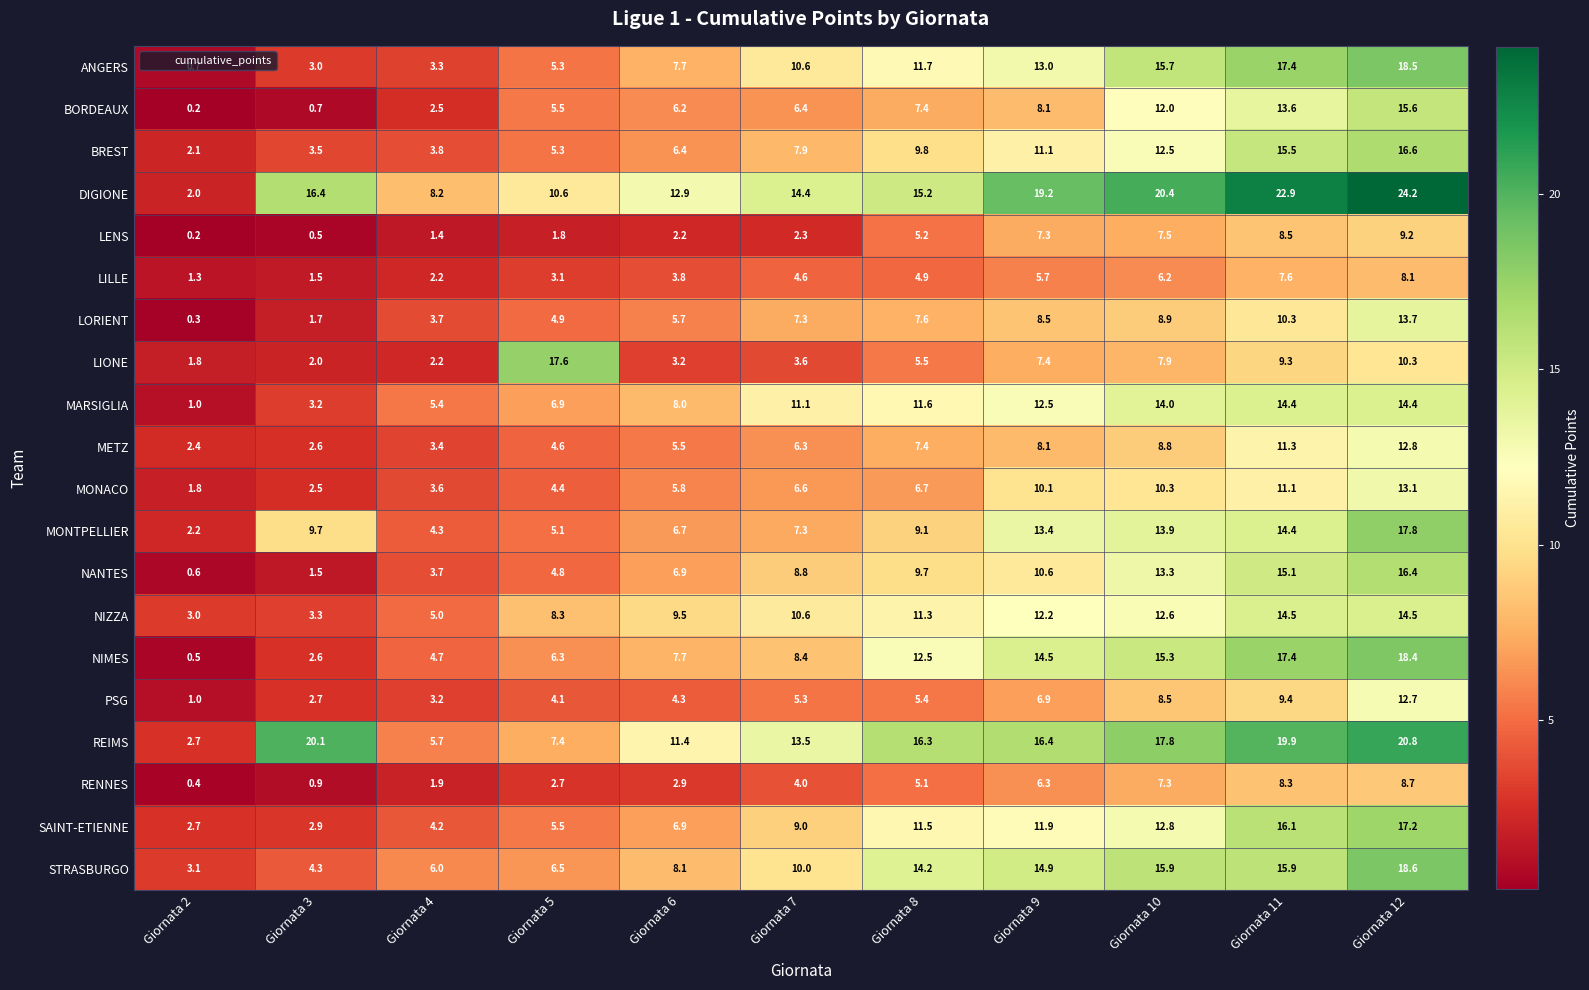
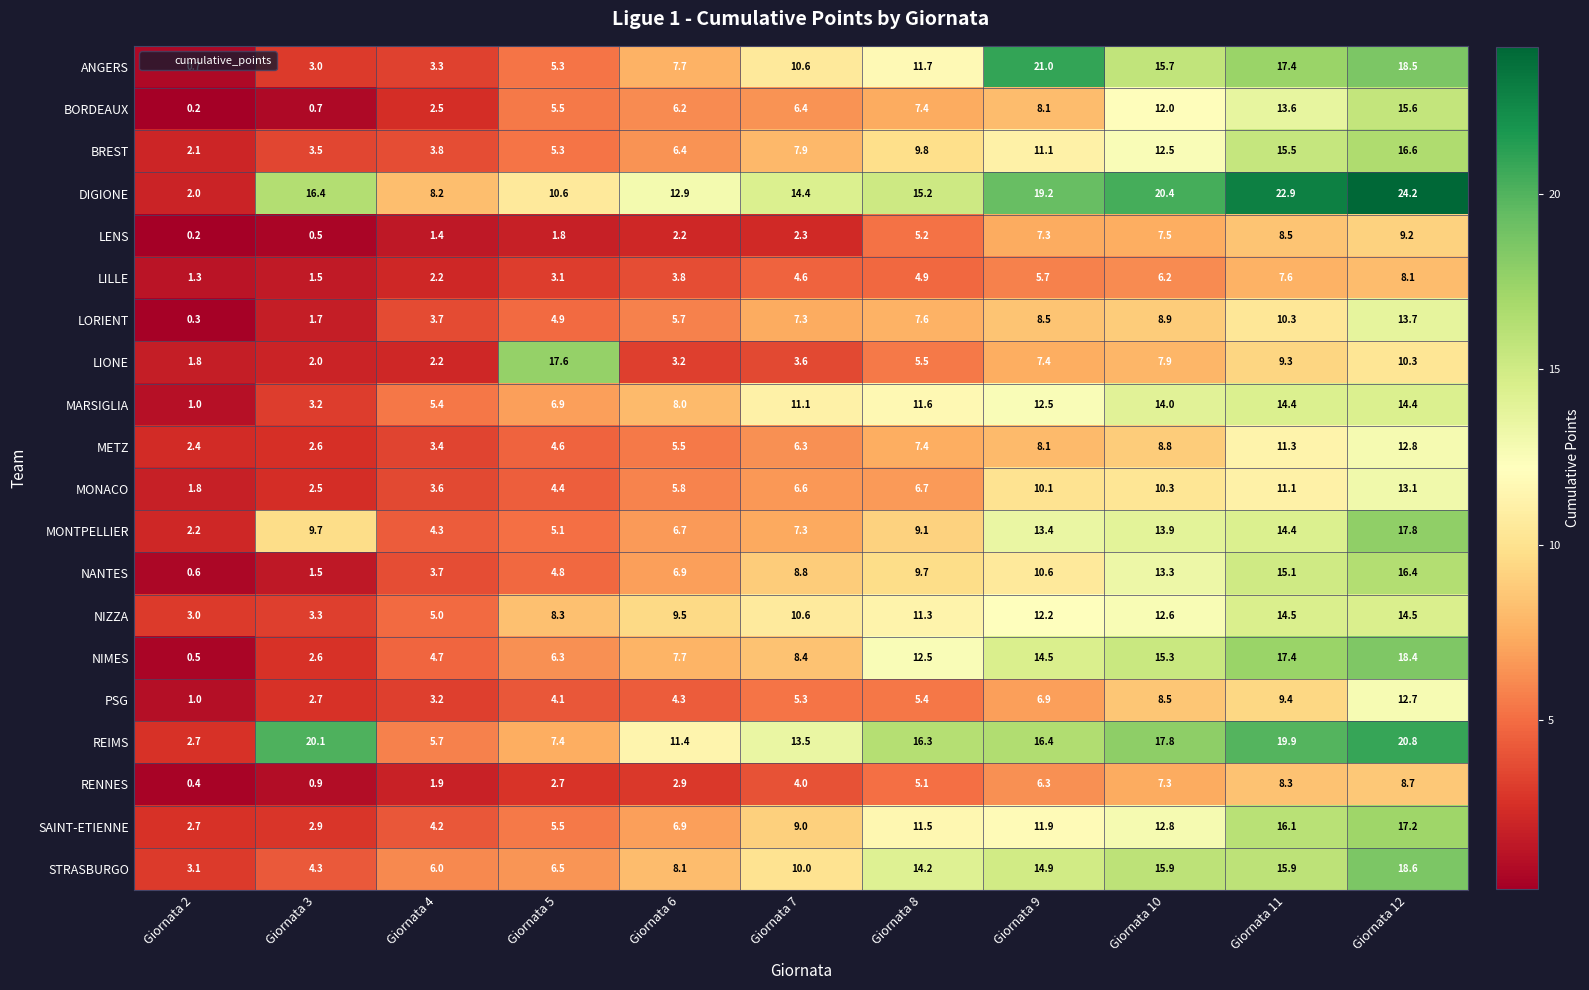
  {
    "ANGERS": {
      "Giornata 3": 3.0,
      "Giornata 4": 3.3,
      "Giornata 5": 5.3,
      "Giornata 6": 7.7,
      "Giornata 7": 10.6,
      "Giornata 8": 11.7,
-     "Giornata 9": 13.0,
+     "Giornata 9": 21.0,
      "Giornata 10": 15.7,
      "Giornata 11": 17.4,
      "Giornata 12": 18.5
    }
  }
